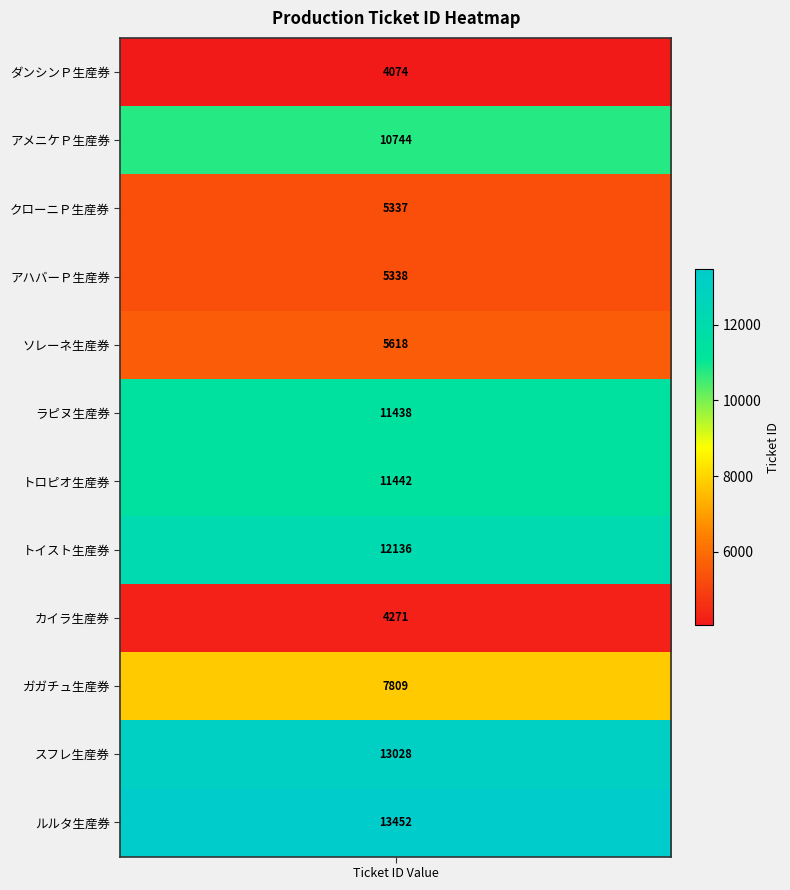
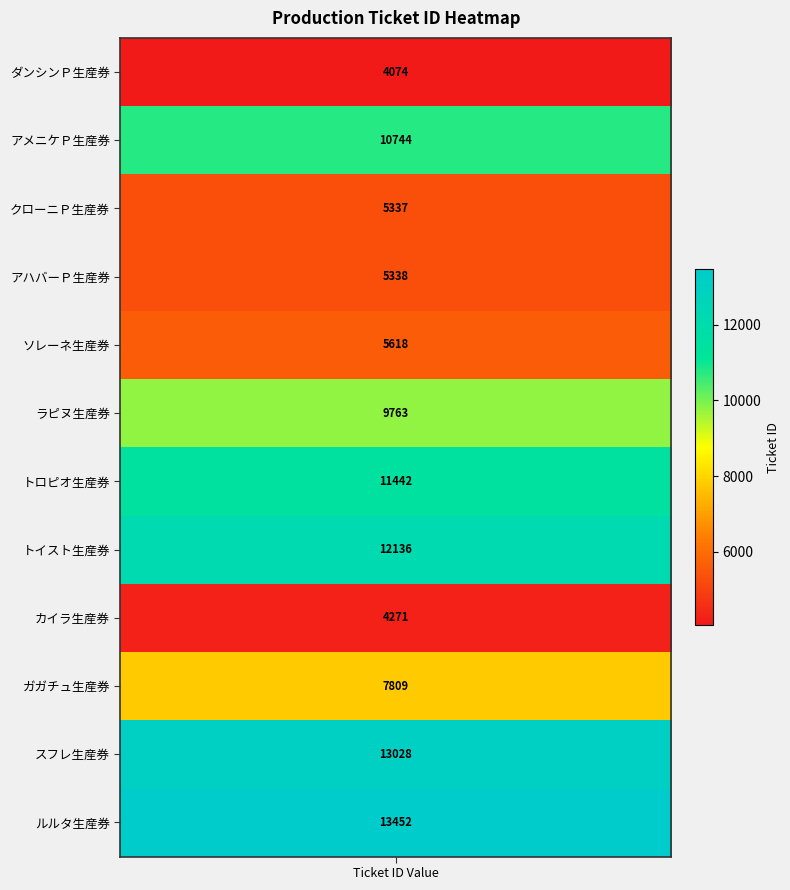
  {
    "ダンシンＰ生産券": {
      "Ticket ID Value": 4074
    },
    "アメニケＰ生産券": {
      "Ticket ID Value": 10744
    },
    "クローニＰ生産券": {
      "Ticket ID Value": 5337
    },
    "アハバーＰ生産券": {
      "Ticket ID Value": 5338
    },
    "ソレーネ生産券": {
      "Ticket ID Value": 5618
    },
    "ラピヌ生産券": {
-     "Ticket ID Value": 11438
+     "Ticket ID Value": 9763
    },
    "トロピオ生産券": {
      "Ticket ID Value": 11442
    },
    "トイスト生産券": {
      "Ticket ID Value": 12136
    },
    "カイラ生産券": {
      "Ticket ID Value": 4271
    },
    "ガガチュ生産券": {
      "Ticket ID Value": 7809
    },
    "スフレ生産券": {
      "Ticket ID Value": 13028
    },
    "ルルタ生産券": {
      "Ticket ID Value": 13452
    }
  }
